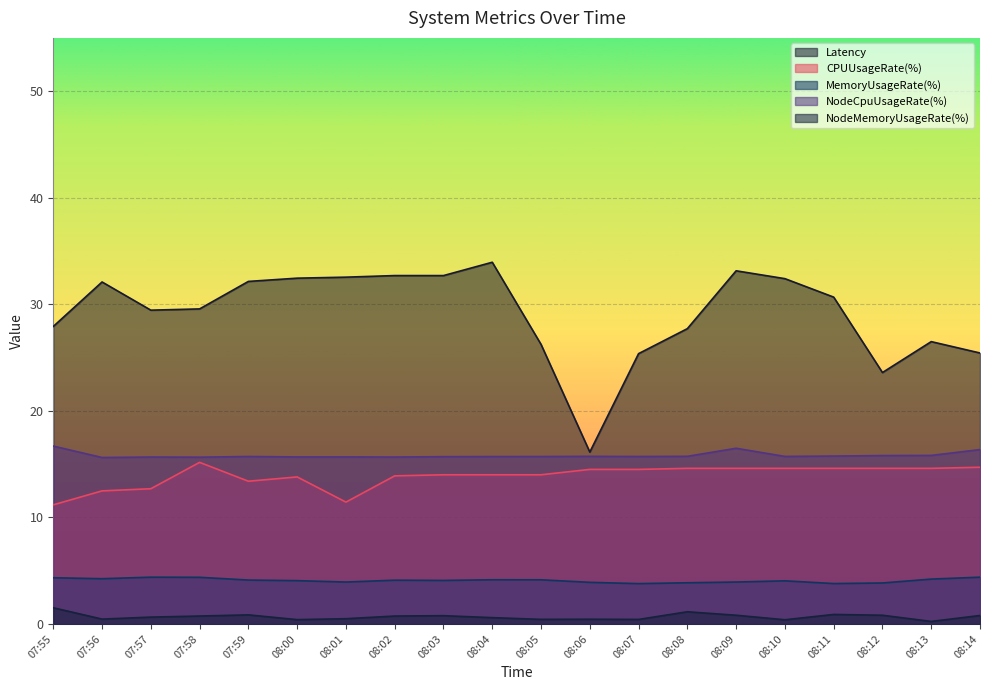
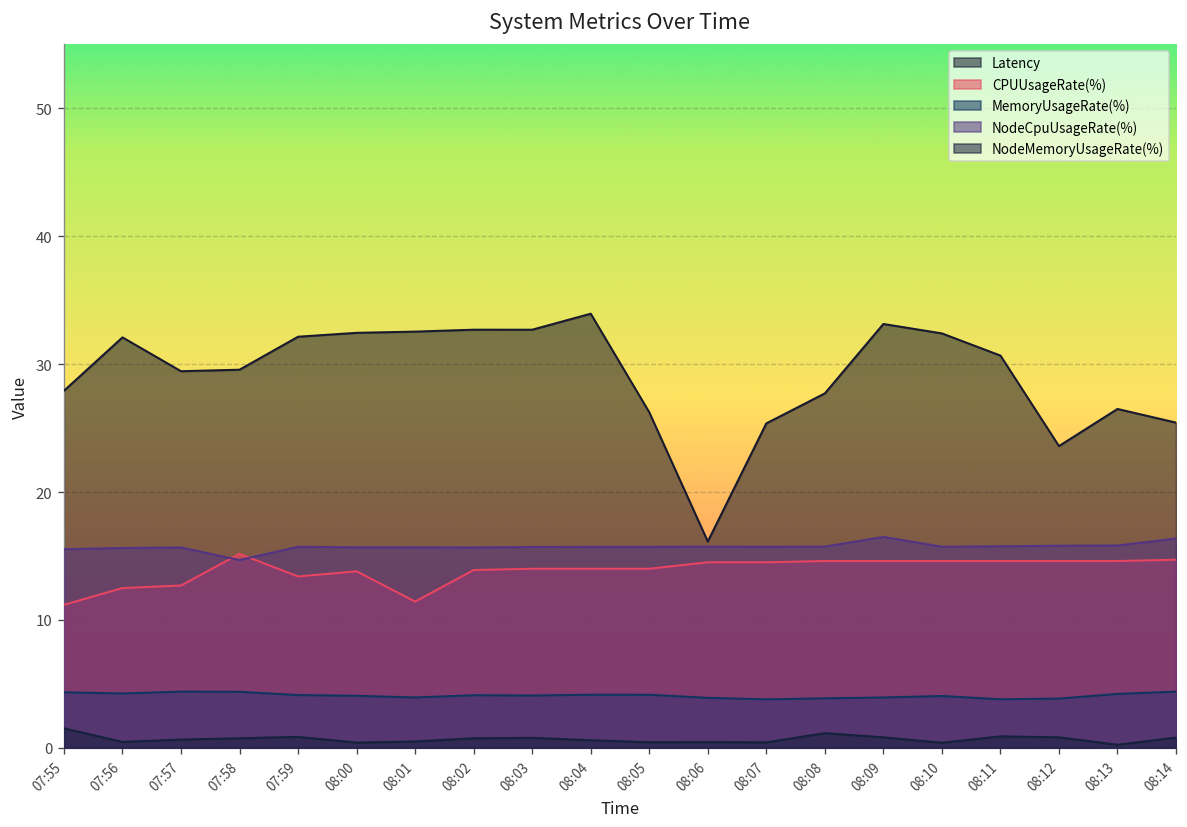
  {
    "CPUUsageRate(%)": {
      "07:55": 11.2,
      "07:56": 12.5,
      "07:57": 12.7,
      "07:58": 15.2,
      "07:59": 13.4,
      "08:00": 13.8,
      "08:01": 11.4,
      "08:02": 13.9,
      "08:03": 14.0,
      "08:04": 14.0,
      "08:05": 14.0,
      "08:06": 14.5,
      "08:07": 14.5,
      "08:08": 14.6,
      "08:09": 14.6,
      "08:10": 14.6,
      "08:11": 14.6,
      "08:12": 14.6,
      "08:13": 14.6,
      "08:14": 14.7
    },
    "NodeCpuUsageRate(%)": {
-     "07:55": 16.7,
+     "07:55": 15.5,
      "07:56": 15.6,
      "07:57": 15.7,
-     "07:58": 15.7,
+     "07:58": 14.7,
      "07:59": 15.7,
      "08:00": 15.7,
      "08:01": 15.7,
      "08:02": 15.7,
      "08:03": 15.7,
      "08:04": 15.7,
      "08:05": 15.7,
      "08:06": 15.7,
      "08:07": 15.7,
      "08:08": 15.7,
      "08:09": 16.5,
      "08:10": 15.7,
      "08:11": 15.8,
      "08:12": 15.8,
      "08:13": 15.8,
      "08:14": 16.4
    }
  }
